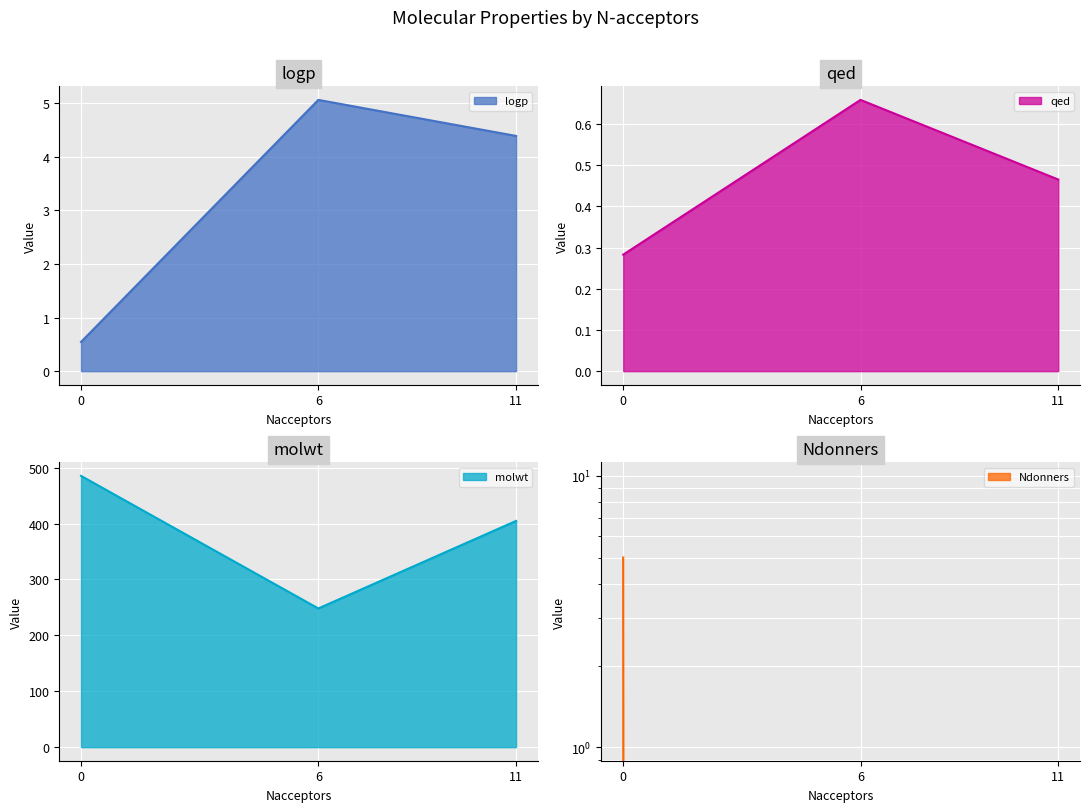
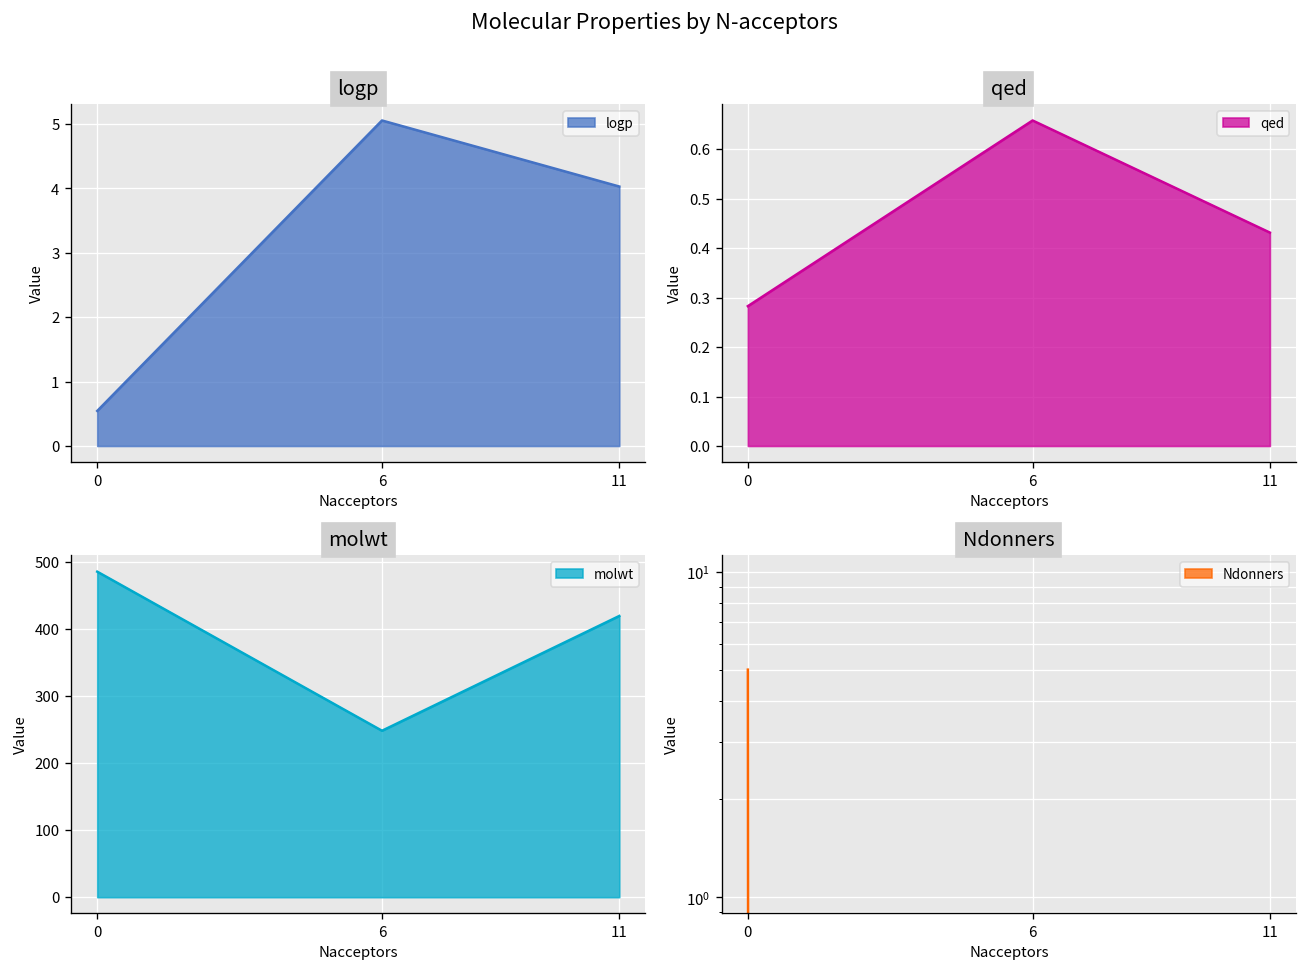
  {
    "logp": {
      "0": 0.5,
      "6": 5.1,
-     "11": 4.4
+     "11": 4.0
    },
    "qed": {
      "0": 0.28,
      "6": 0.66,
-     "11": 0.46
+     "11": 0.43
    },
    "molwt": {
      "0": 490,
      "6": 250,
-     "11": 400
+     "11": 420
    },
    "Ndonners": {
      "0": 5.0
    }
  }
